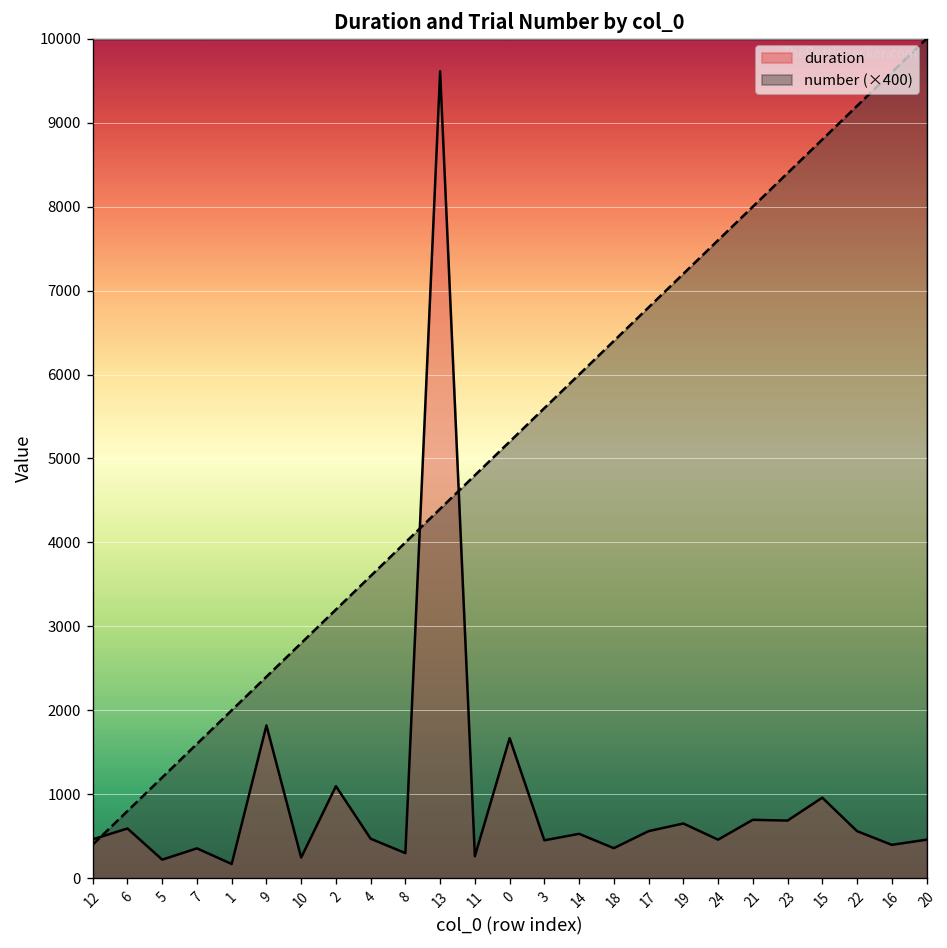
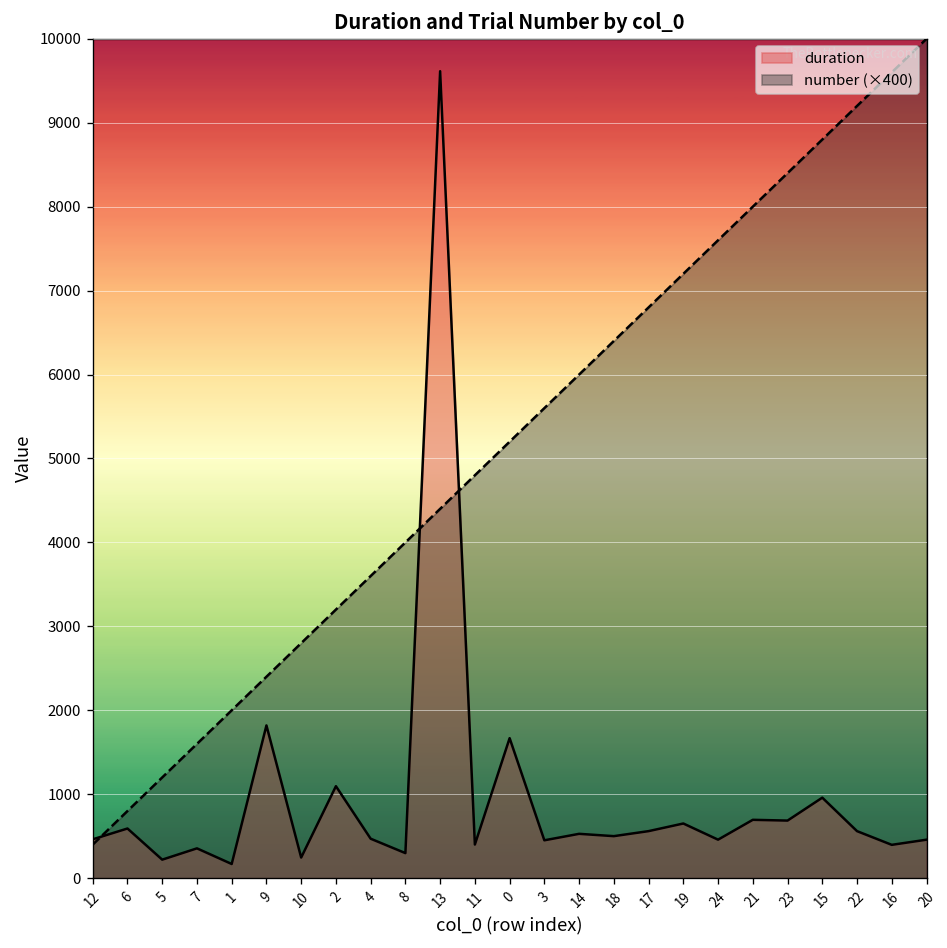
  {
    "duration": {
      "12": 500,
      "6": 600,
      "5": 200,
      "7": 400,
      "1": 200,
      "9": 1800,
      "10": 200,
      "2": 1100,
      "4": 500,
      "8": 300,
      "13": 9600,
-     "11": 300,
+     "11": 400,
      "0": 1700,
      "3": 500,
      "14": 500,
-     "18": 400,
+     "18": 500,
      "17": 600,
      "19": 700,
      "24": 500,
      "21": 700,
      "23": 700,
      "15": 1000,
      "22": 600,
      "16": 400,
      "20": 500
    },
    "number (×400)": {
      "12": 400,
      "6": 800,
      "5": 1200,
      "7": 1600,
      "1": 2000,
      "9": 2400,
      "10": 2800,
      "2": 3200,
      "4": 3600,
      "8": 4000,
      "13": 4400,
      "11": 4800,
      "0": 5200,
      "3": 5600,
      "14": 6000,
      "18": 6400,
      "17": 6800,
      "19": 7200,
      "24": 7600,
      "21": 8000,
      "23": 8400,
      "15": 8800,
      "22": 9200,
      "20": 10000
    }
  }
